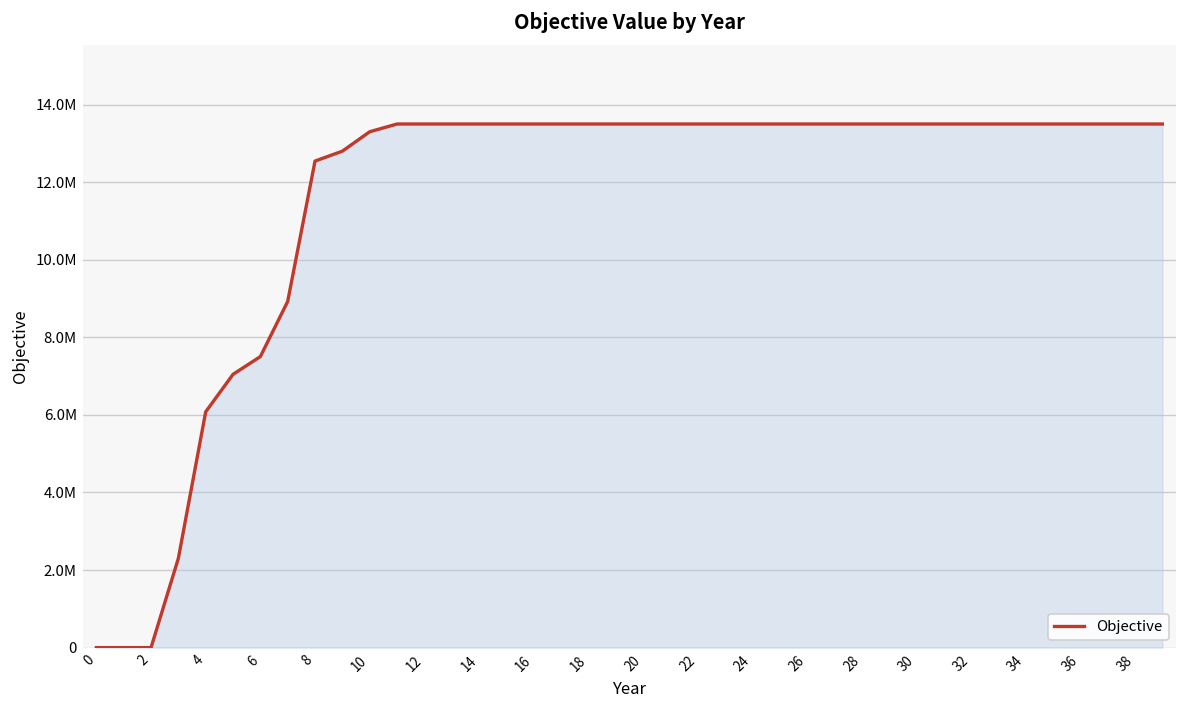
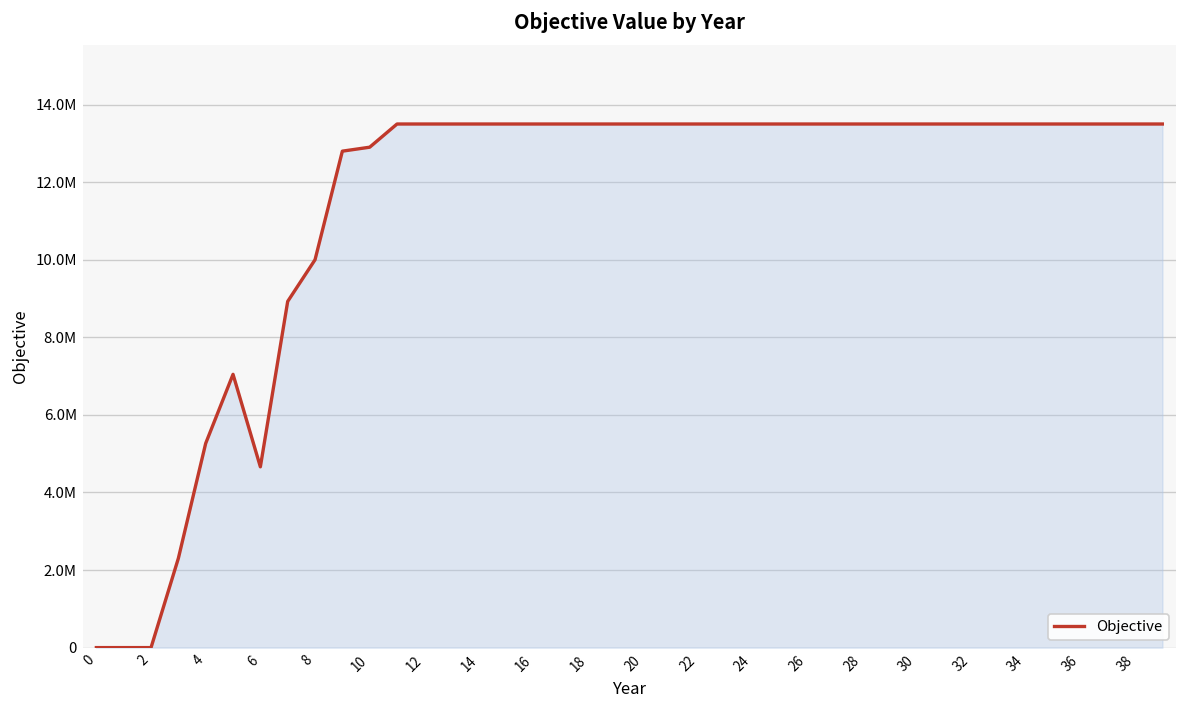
  {
    "0": 0,
    "2": 0,
-   "4": 6100000,
-   "6": 7500000,
-   "8": 12500000,
-   "10": 13300000,
+   "4": 5300000,
+   "6": 4700000,
+   "8": 10000000,
+   "10": 12900000,
    "12": 13500000,
    "14": 13500000,
    "16": 13500000,
    "18": 13500000,
    "20": 13500000,
    "22": 13500000,
    "24": 13500000,
    "26": 13500000,
    "28": 13500000,
    "30": 13500000,
    "32": 13500000,
    "34": 13500000,
    "36": 13500000,
    "38": 13500000
  }
